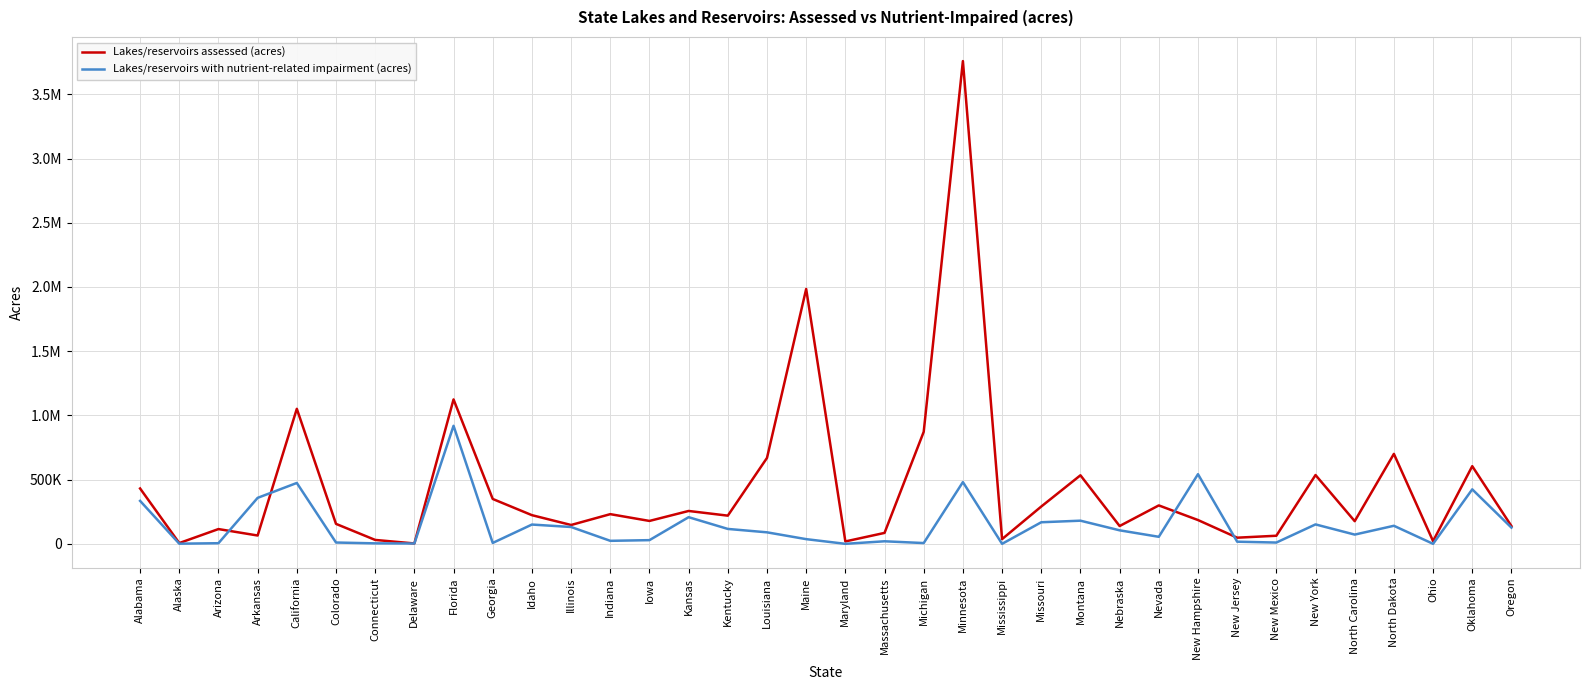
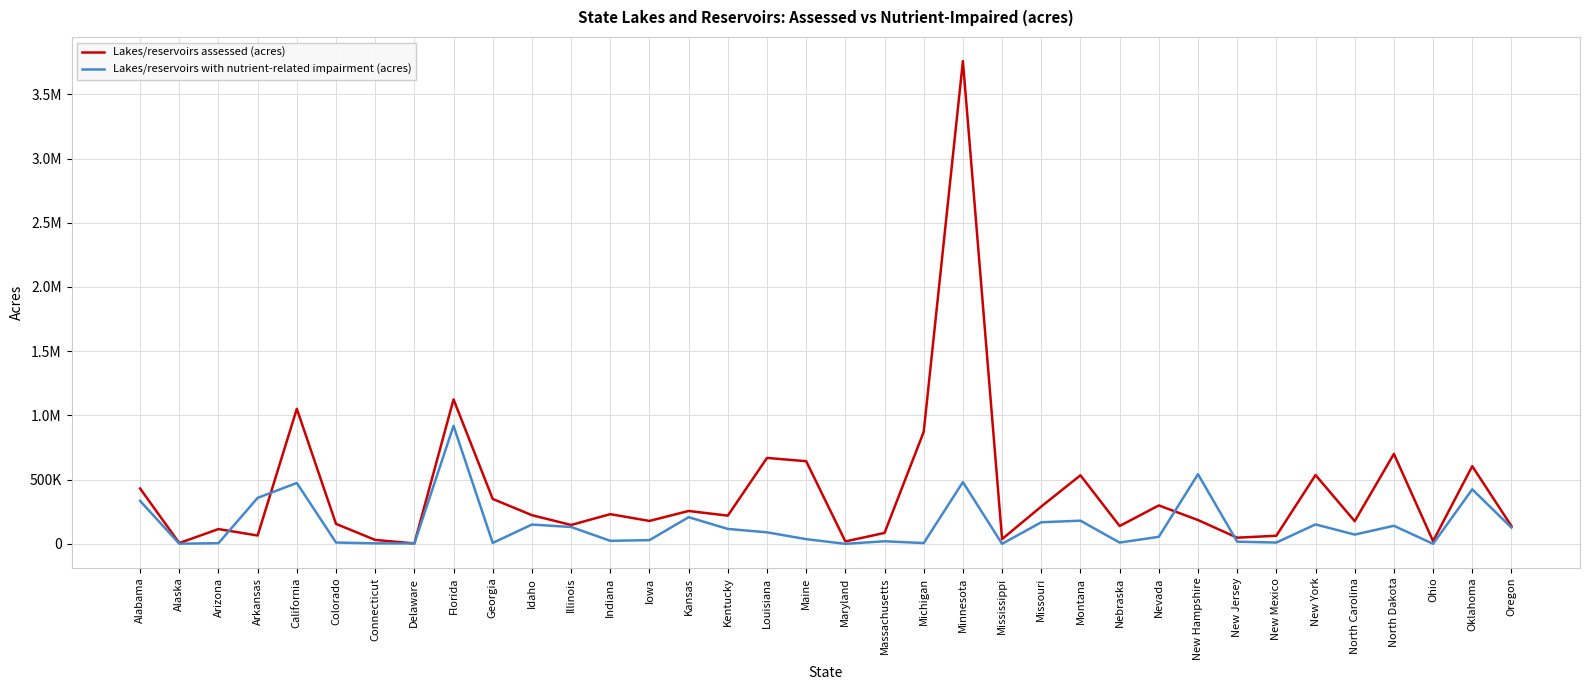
  {
    "Lakes/reservoirs assessed (acres)": {
      "Alabama": 430000,
      "Arizona": 110000,
      "Arkansas": 60000,
      "California": 1050000,
      "Colorado": 160000,
      "Connecticut": 30000,
      "Florida": 1120000,
      "Georgia": 350000,
      "Idaho": 220000,
      "Indiana": 230000,
      "Iowa": 180000,
      "Kansas": 260000,
      "Kentucky": 220000,
      "Louisiana": 670000,
-     "Maine": 1980000,
+     "Maine": 640000,
      "Massachusetts": 90000,
      "Michigan": 870000,
      "Minnesota": 3760000,
      "Mississippi": 40000,
      "Missouri": 290000,
      "Montana": 530000,
      "Nebraska": 140000,
      "Nevada": 300000,
      "New Hampshire": 190000,
      "New Jersey": 50000,
      "New Mexico": 60000,
      "New York": 540000,
      "North Carolina": 180000,
      "North Dakota": 700000,
      "Ohio": 20000,
      "Oklahoma": 600000
    },
    "Lakes/reservoirs with nutrient-related impairment (acres)": {
      "Alabama": 330000,
      "Arizona": 0,
      "Arkansas": 360000,
      "California": 470000,
      "Colorado": 10000,
      "Connecticut": 0,
      "Florida": 920000,
      "Georgia": 10000,
      "Idaho": 150000,
      "Indiana": 20000,
      "Iowa": 30000,
      "Kansas": 210000,
      "Kentucky": 120000,
      "Louisiana": 90000,
      "Maine": 40000,
      "Massachusetts": 20000,
      "Michigan": 10000,
      "Minnesota": 480000,
      "Mississippi": 0,
      "Missouri": 170000,
      "Montana": 180000,
-     "Nebraska": 110000,
+     "Nebraska": 10000,
      "Nevada": 50000,
      "New Hampshire": 540000,
      "New Jersey": 20000,
      "New Mexico": 10000,
      "New York": 150000,
      "North Carolina": 70000,
      "North Dakota": 140000,
      "Ohio": 0,
      "Oklahoma": 420000
    }
  }
